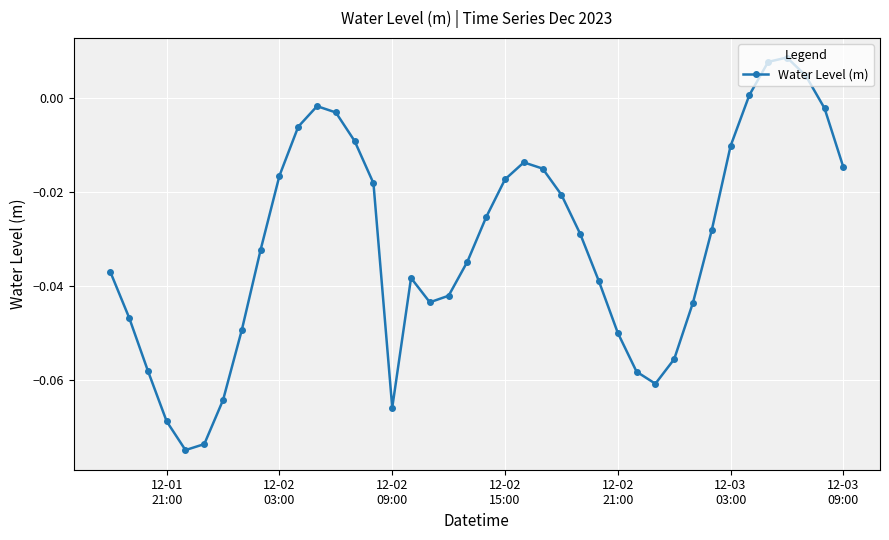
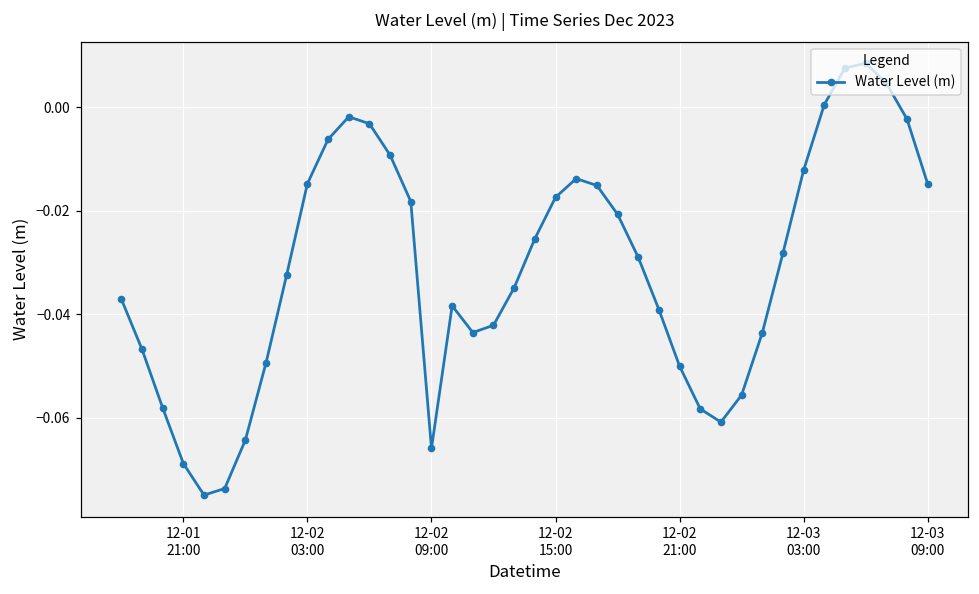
  {
    "12-01 21:00": -0.069,
-   "12-02 03:00": -0.017,
+   "12-02 03:00": -0.015,
    "12-02 09:00": -0.066,
    "12-02 15:00": -0.017,
    "12-02 21:00": -0.050,
-   "12-03 03:00": -0.010,
+   "12-03 03:00": -0.012,
    "12-03 09:00": -0.015
  }
